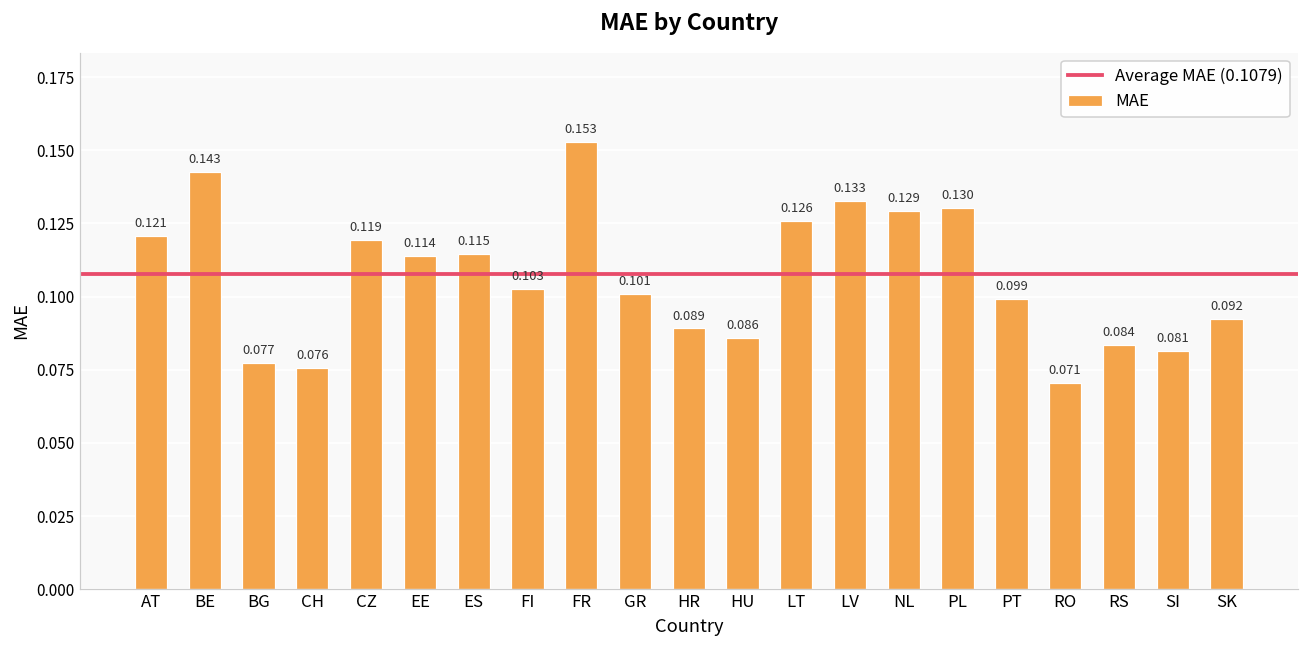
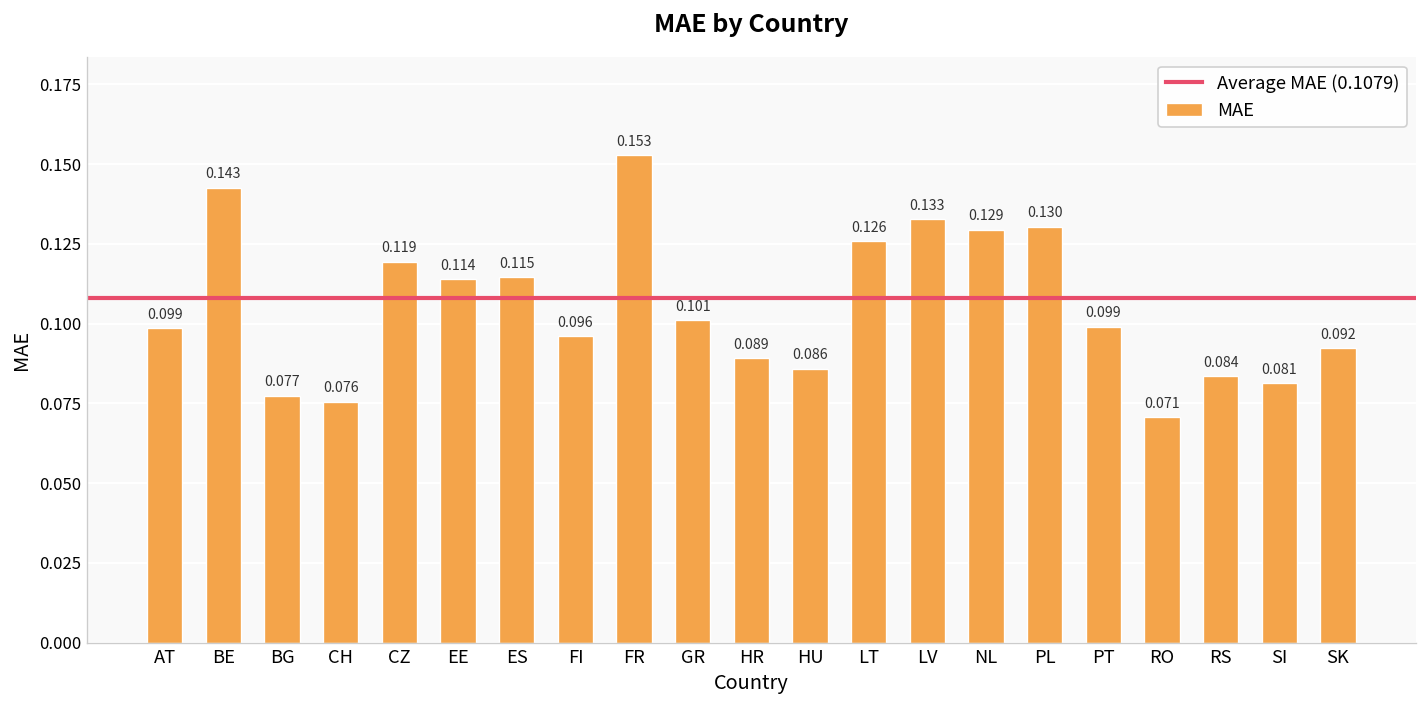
  {
-   "AT": 0.121,
+   "AT": 0.099,
    "BE": 0.143,
    "BG": 0.077,
    "CH": 0.076,
    "CZ": 0.119,
    "EE": 0.114,
    "ES": 0.115,
-   "FI": 0.103,
+   "FI": 0.096,
    "FR": 0.153,
    "GR": 0.101,
    "HR": 0.089,
    "HU": 0.086,
    "LT": 0.126,
    "LV": 0.133,
    "NL": 0.129,
    "PL": 0.130,
    "PT": 0.099,
    "RO": 0.071,
    "RS": 0.084,
    "SI": 0.081,
    "SK": 0.092
  }
